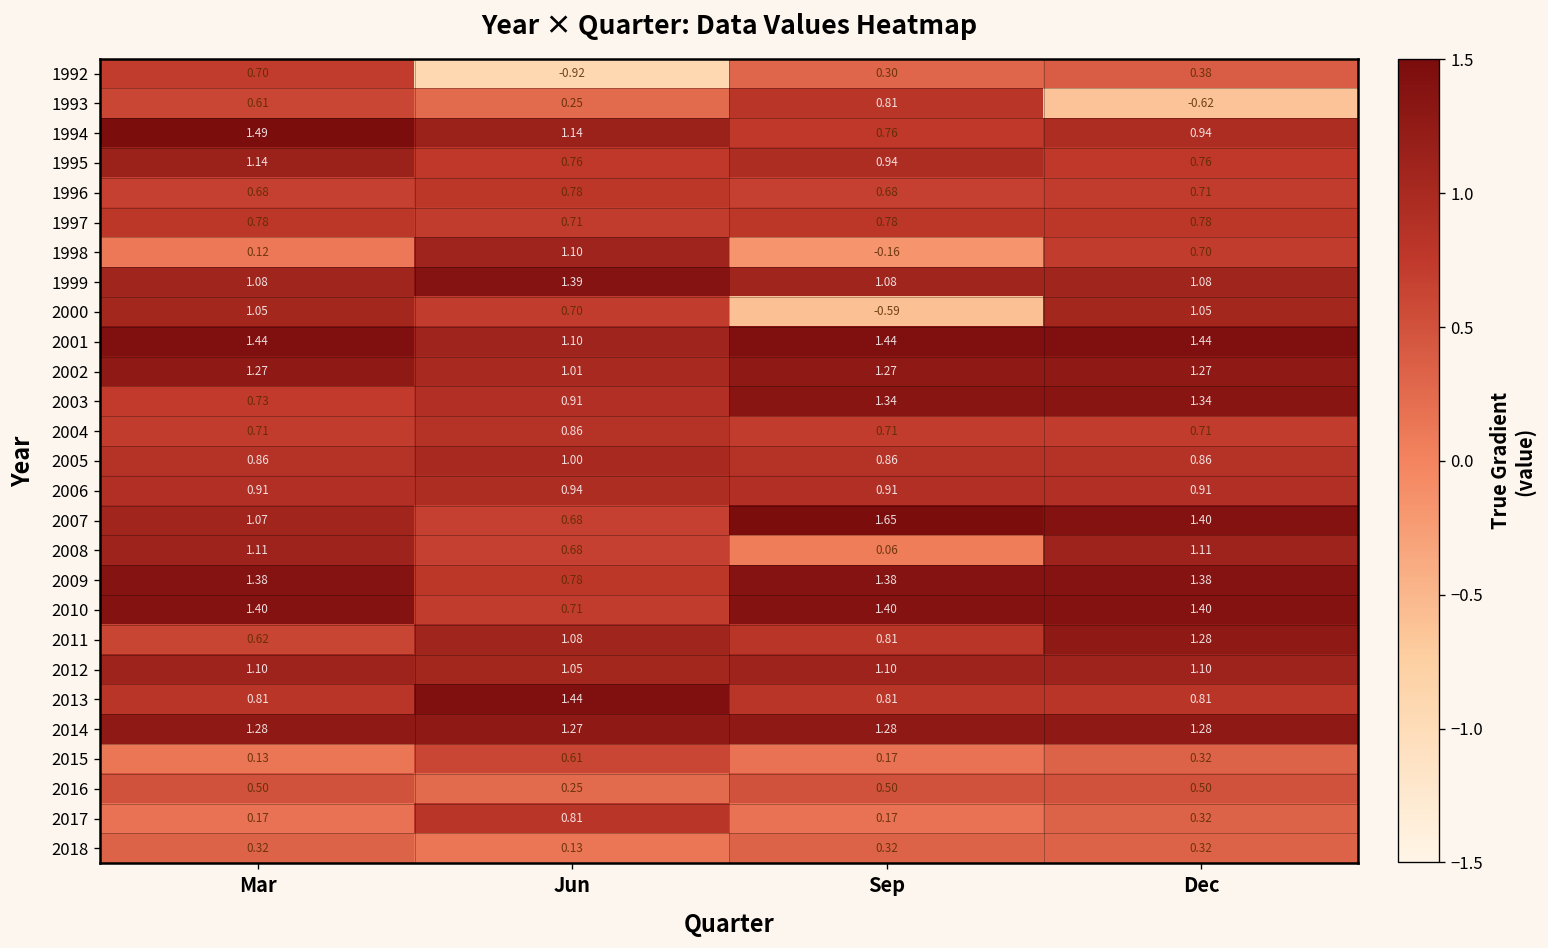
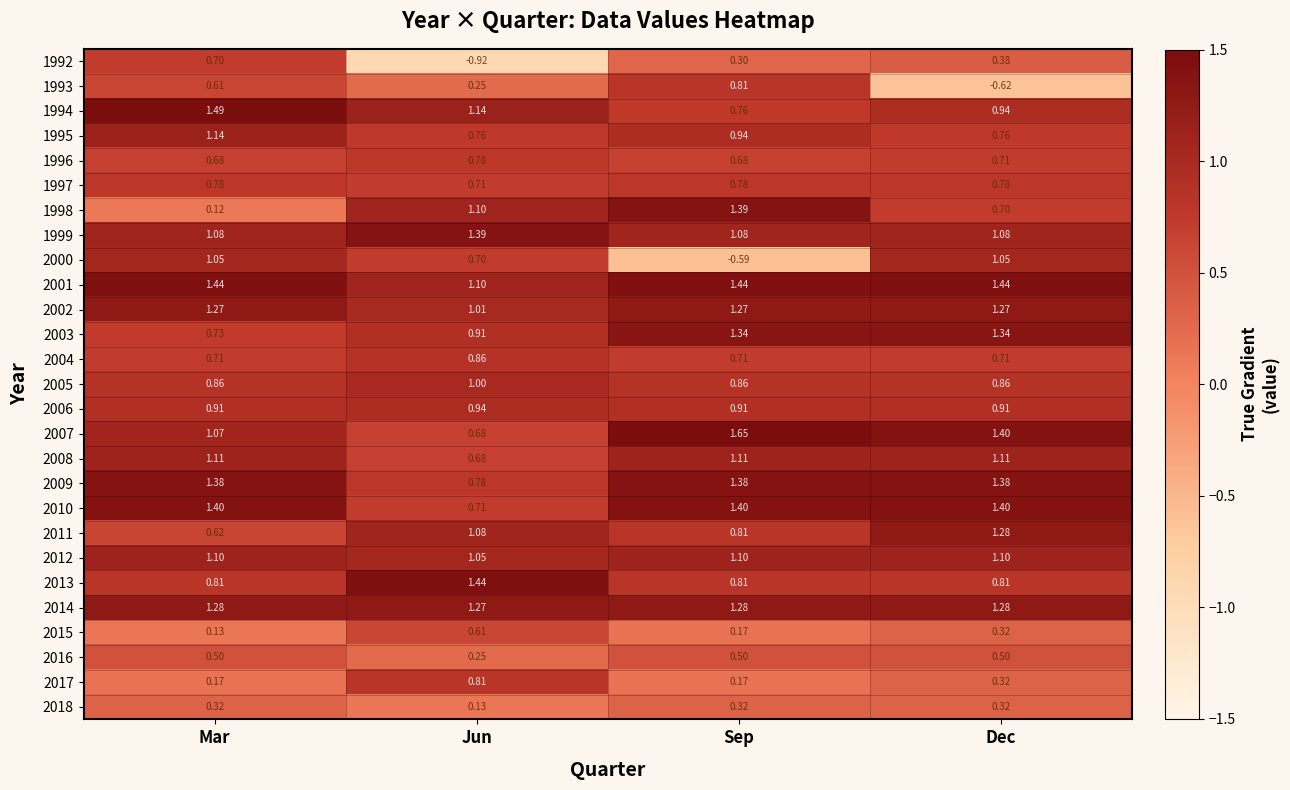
  {
    "1992": {
      "Mar": 0.70,
      "Jun": -0.92,
      "Sep": 0.30,
      "Dec": 0.38
    },
    "1993": {
      "Mar": 0.61,
      "Jun": 0.25,
      "Sep": 0.81,
      "Dec": -0.62
    },
    "1994": {
      "Mar": 1.49,
      "Jun": 1.14,
      "Sep": 0.76,
      "Dec": 0.94
    },
    "1995": {
      "Mar": 1.14,
      "Jun": 0.76,
      "Sep": 0.94,
      "Dec": 0.76
    },
    "1996": {
      "Mar": 0.68,
      "Jun": 0.78,
      "Sep": 0.68,
      "Dec": 0.71
    },
    "1997": {
      "Mar": 0.78,
      "Jun": 0.71,
      "Sep": 0.78,
      "Dec": 0.78
    },
    "1998": {
      "Mar": 0.12,
      "Jun": 1.10,
-     "Sep": -0.16,
+     "Sep": 1.39,
      "Dec": 0.70
    },
    "1999": {
      "Mar": 1.08,
      "Jun": 1.39,
      "Sep": 1.08,
      "Dec": 1.08
    },
    "2000": {
      "Mar": 1.05,
      "Jun": 0.70,
      "Sep": -0.59,
      "Dec": 1.05
    },
    "2001": {
      "Mar": 1.44,
      "Jun": 1.10,
      "Sep": 1.44,
      "Dec": 1.44
    },
    "2002": {
      "Mar": 1.27,
      "Jun": 1.01,
      "Sep": 1.27,
      "Dec": 1.27
    },
    "2003": {
      "Mar": 0.73,
      "Jun": 0.91,
      "Sep": 1.34,
      "Dec": 1.34
    },
    "2004": {
      "Mar": 0.71,
      "Jun": 0.86,
      "Sep": 0.71,
      "Dec": 0.71
    },
    "2005": {
      "Mar": 0.86,
      "Jun": 1.00,
      "Sep": 0.86,
      "Dec": 0.86
    },
    "2006": {
      "Mar": 0.91,
      "Jun": 0.94,
      "Sep": 0.91,
      "Dec": 0.91
    },
    "2007": {
      "Mar": 1.07,
      "Jun": 0.68,
      "Sep": 1.65,
      "Dec": 1.40
    },
    "2008": {
      "Mar": 1.11,
      "Jun": 0.68,
-     "Sep": 0.06,
+     "Sep": 1.11,
      "Dec": 1.11
    },
    "2009": {
      "Mar": 1.38,
      "Jun": 0.78,
      "Sep": 1.38,
      "Dec": 1.38
    },
    "2010": {
      "Mar": 1.40,
      "Jun": 0.71,
      "Sep": 1.40,
      "Dec": 1.40
    },
    "2011": {
      "Mar": 0.62,
      "Jun": 1.08,
      "Sep": 0.81,
      "Dec": 1.28
    },
    "2012": {
      "Mar": 1.10,
      "Jun": 1.05,
      "Sep": 1.10,
      "Dec": 1.10
    },
    "2013": {
      "Mar": 0.81,
      "Jun": 1.44,
      "Sep": 0.81,
      "Dec": 0.81
    },
    "2014": {
      "Mar": 1.28,
      "Jun": 1.27,
      "Sep": 1.28,
      "Dec": 1.28
    },
    "2015": {
      "Mar": 0.13,
      "Jun": 0.61,
      "Sep": 0.17,
      "Dec": 0.32
    },
    "2016": {
      "Mar": 0.50,
      "Jun": 0.25,
      "Sep": 0.50,
      "Dec": 0.50
    },
    "2017": {
      "Mar": 0.17,
      "Jun": 0.81,
      "Sep": 0.17,
      "Dec": 0.32
    },
    "2018": {
      "Mar": 0.32,
      "Jun": 0.13,
      "Sep": 0.32,
      "Dec": 0.32
    }
  }
